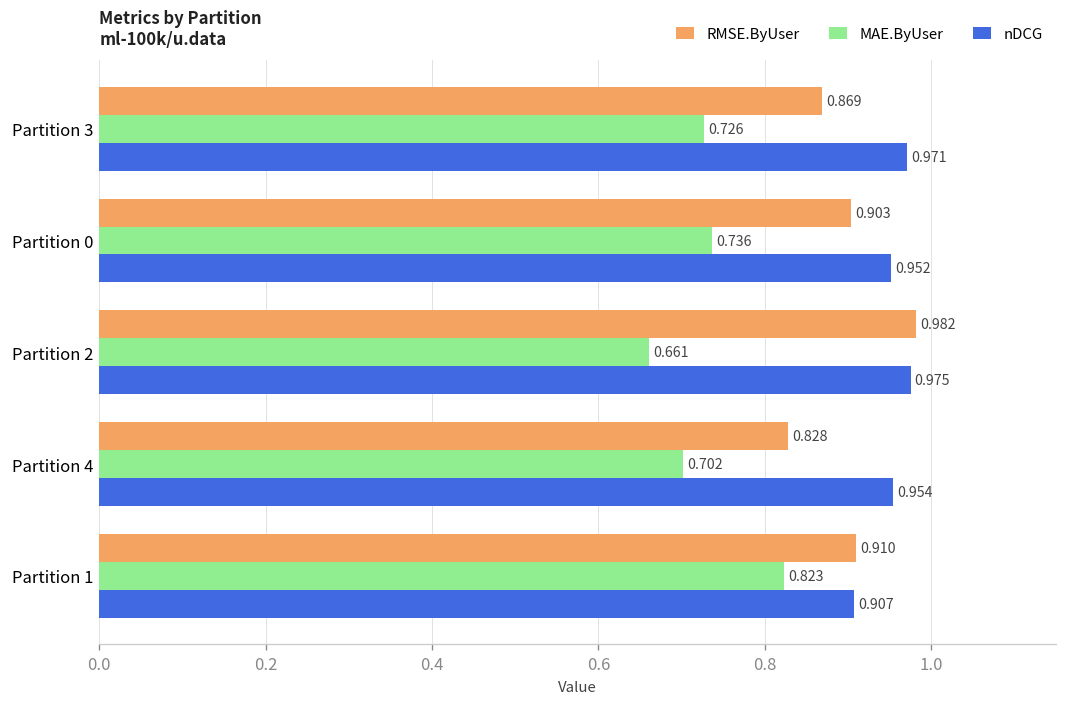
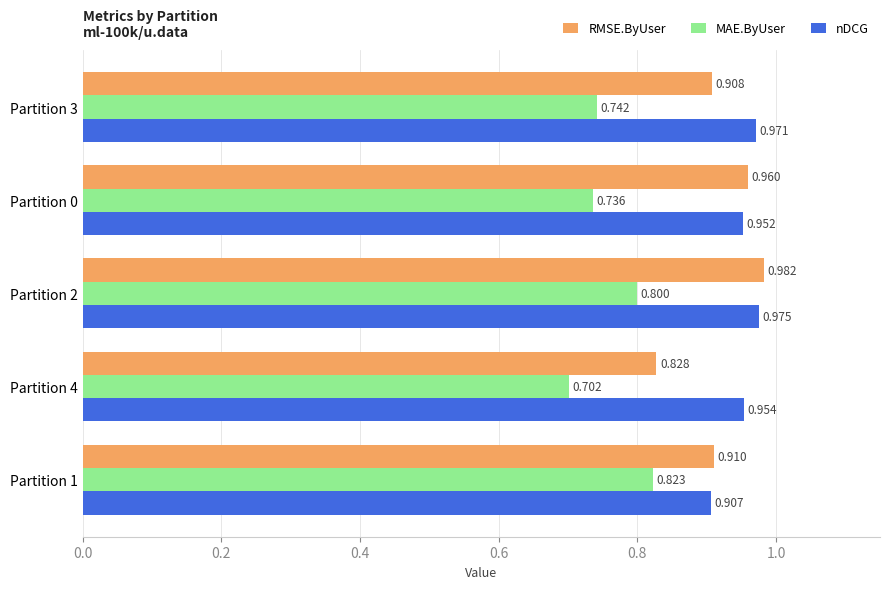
  {
    "RMSE.ByUser": {
-     "Partition 3": 0.869,
-     "Partition 0": 0.903,
+     "Partition 3": 0.908,
+     "Partition 0": 0.960,
      "Partition 2": 0.982,
      "Partition 4": 0.828,
      "Partition 1": 0.910
    },
    "MAE.ByUser": {
-     "Partition 3": 0.726,
+     "Partition 3": 0.742,
      "Partition 0": 0.736,
-     "Partition 2": 0.661,
+     "Partition 2": 0.800,
      "Partition 4": 0.702,
      "Partition 1": 0.823
    },
    "nDCG": {
      "Partition 3": 0.971,
      "Partition 0": 0.952,
      "Partition 2": 0.975,
      "Partition 4": 0.954,
      "Partition 1": 0.907
    }
  }
